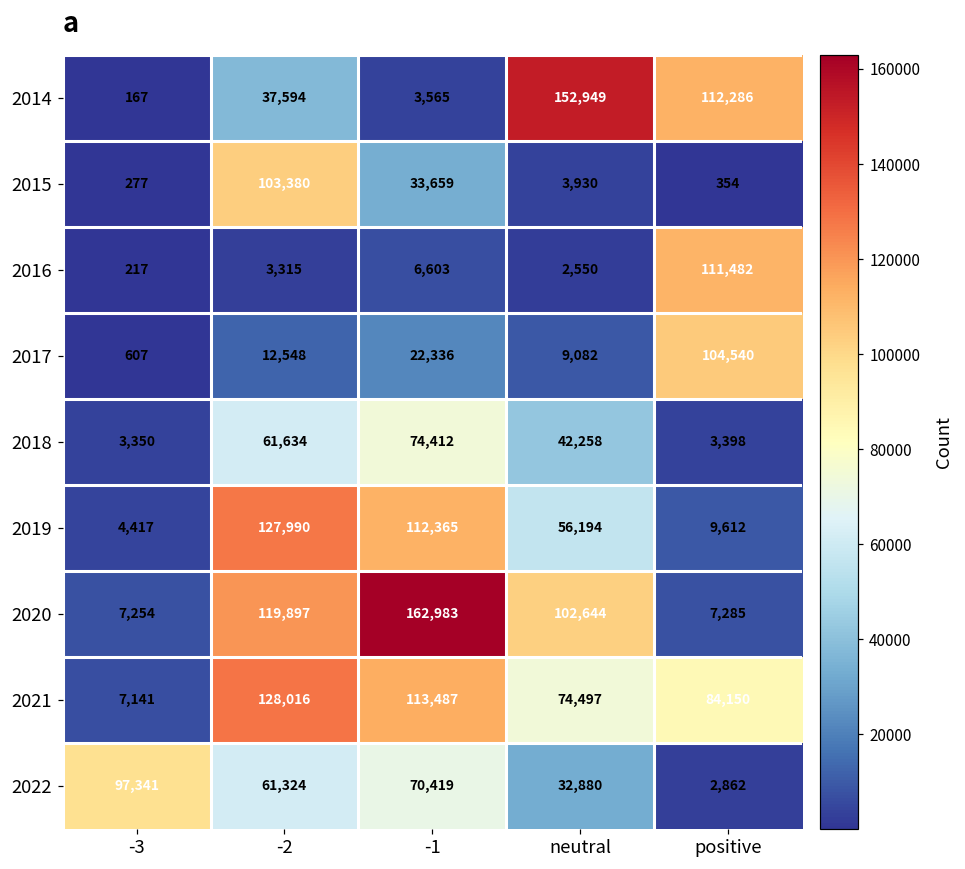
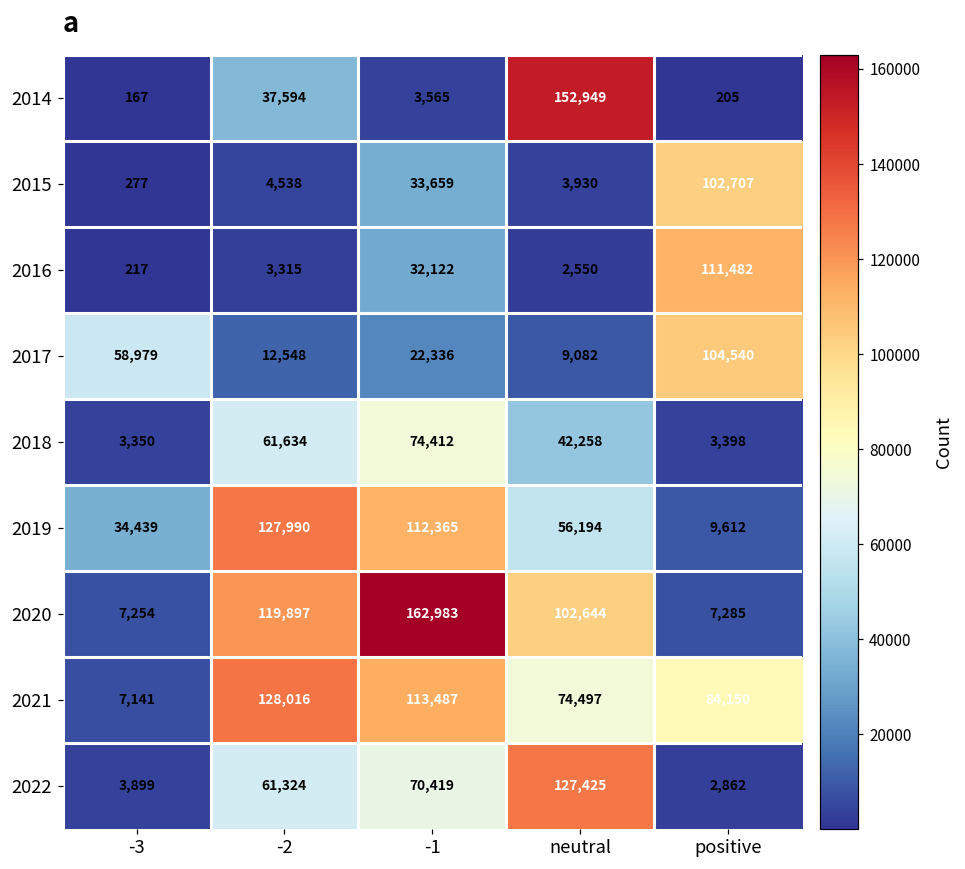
  {
    "2014": {
      "-3": "167",
      "-2": "37,594",
      "-1": "3,565",
      "neutral": "152,949",
-     "positive": "112,286"
+     "positive": "205"
    },
    "2015": {
      "-3": "277",
-     "-2": "103,380",
+     "-2": "4,538",
      "-1": "33,659",
      "neutral": "3,930",
-     "positive": "354"
+     "positive": "102,707"
    },
    "2016": {
      "-3": "217",
      "-2": "3,315",
-     "-1": "6,603",
+     "-1": "32,122",
      "neutral": "2,550",
      "positive": "111,482"
    },
    "2017": {
-     "-3": "607",
+     "-3": "58,979",
      "-2": "12,548",
      "-1": "22,336",
      "neutral": "9,082",
      "positive": "104,540"
    },
    "2018": {
      "-3": "3,350",
      "-2": "61,634",
      "-1": "74,412",
      "neutral": "42,258",
      "positive": "3,398"
    },
    "2019": {
-     "-3": "4,417",
+     "-3": "34,439",
      "-2": "127,990",
      "-1": "112,365",
      "neutral": "56,194",
      "positive": "9,612"
    },
    "2020": {
      "-3": "7,254",
      "-2": "119,897",
      "-1": "162,983",
      "neutral": "102,644",
      "positive": "7,285"
    },
    "2021": {
      "-3": "7,141",
      "-2": "128,016",
      "-1": "113,487",
      "neutral": "74,497",
      "positive": "84,150"
    },
    "2022": {
-     "-3": "97,341",
+     "-3": "3,899",
      "-2": "61,324",
      "-1": "70,419",
-     "neutral": "32,880",
+     "neutral": "127,425",
      "positive": "2,862"
    }
  }
